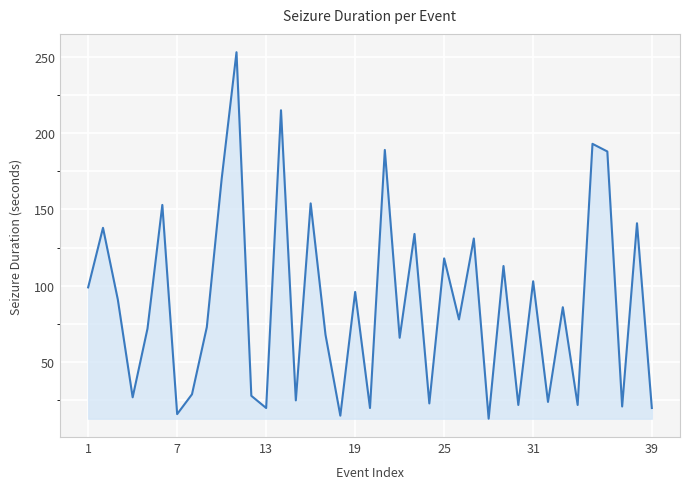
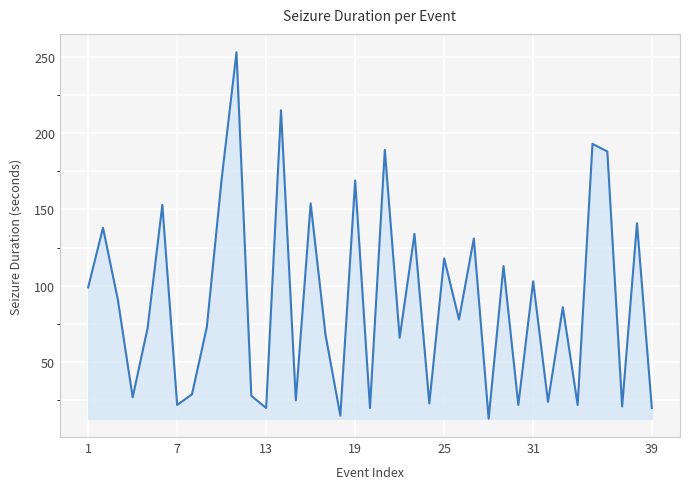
  {
    "1": 99,
-   "7": 16,
+   "7": 22,
    "13": 20,
-   "19": 96,
+   "19": 169,
    "25": 118,
    "31": 103,
    "39": 20
  }
